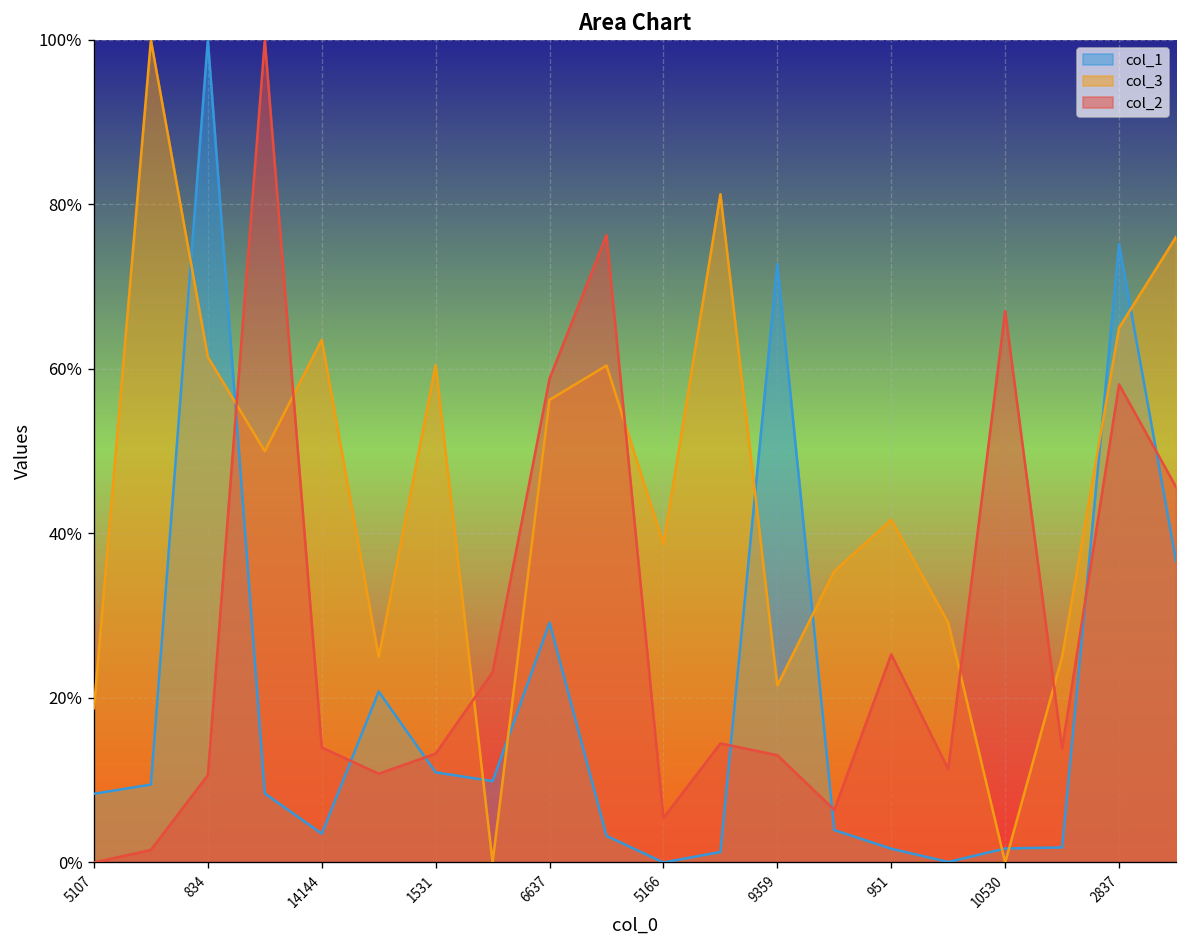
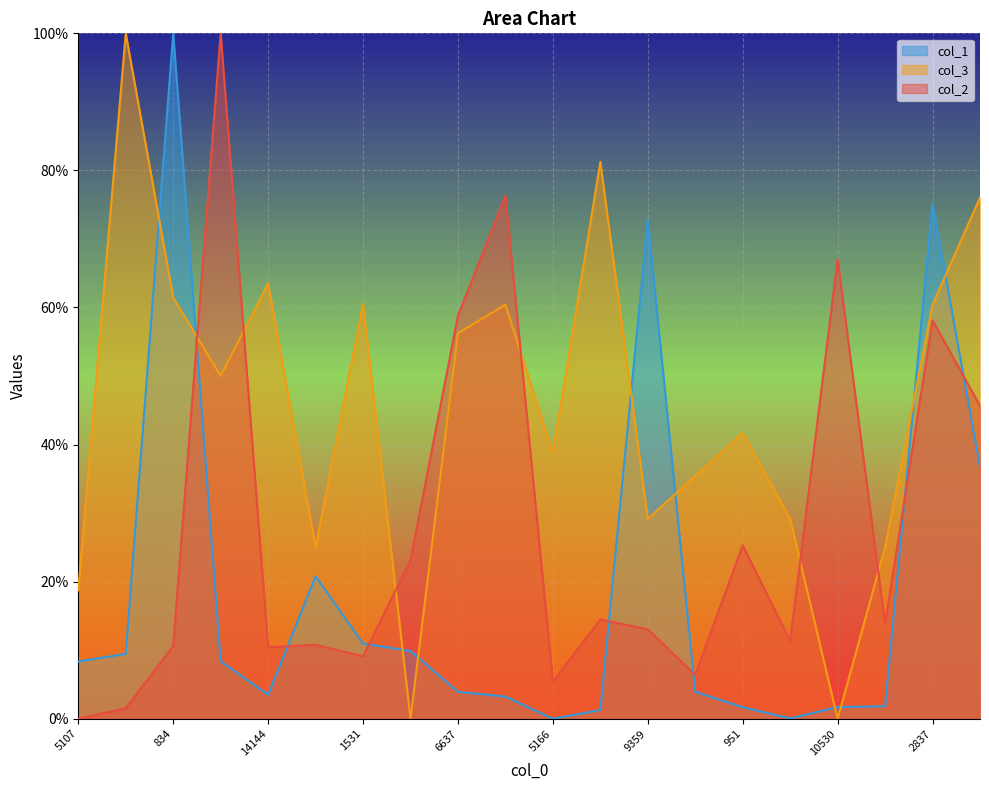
  {
    "col_1": {
      "5107": "8%",
      "834": "100%",
      "14144": "4%",
      "1531": "11%",
-     "6637": "29%",
+     "6637": "4%",
      "5166": "0%",
      "9359": "73%",
      "951": "2%",
      "10530": "2%",
      "2837": "75%"
    },
    "col_3": {
      "5107": "19%",
      "834": "61%",
      "14144": "64%",
      "1531": "60%",
      "6637": "56%",
      "5166": "39%",
-     "9359": "22%",
+     "9359": "29%",
      "951": "42%",
      "10530": "0%",
-     "2837": "65%"
+     "2837": "60%"
    },
    "col_2": {
      "5107": "0%",
      "834": "11%",
-     "14144": "14%",
-     "1531": "13%",
+     "14144": "10%",
+     "1531": "9%",
      "6637": "59%",
      "5166": "5%",
      "9359": "13%",
      "951": "25%",
      "10530": "67%",
      "2837": "58%"
    }
  }
